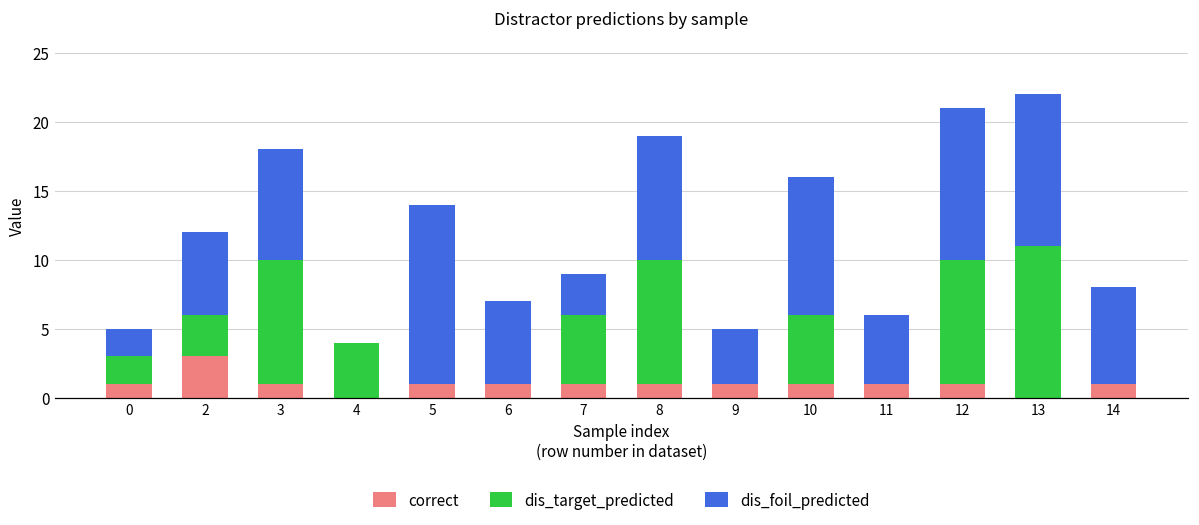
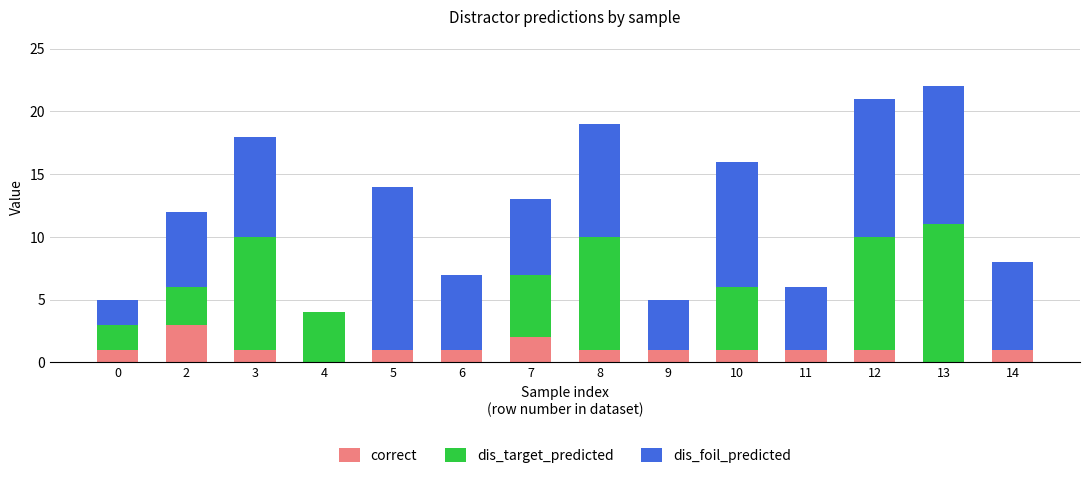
  {
    "correct": {
      "0": 1,
      "2": 3,
      "3": 1,
      "4": 0,
      "5": 1,
      "6": 1,
-     "7": 1,
+     "7": 2,
      "8": 1,
      "9": 1,
      "10": 1,
      "11": 1,
      "12": 1,
      "13": 0,
      "14": 1
    },
    "dis_foil_predicted": {
      "0": 2,
      "2": 6,
      "3": 8,
      "4": 0,
      "5": 13,
      "6": 6,
-     "7": 3,
+     "7": 6,
      "8": 9,
      "9": 4,
      "10": 10,
      "11": 5,
      "12": 11,
      "13": 11,
      "14": 7
    }
  }
